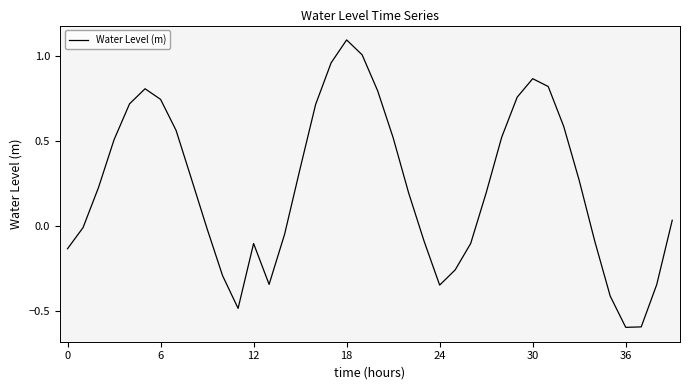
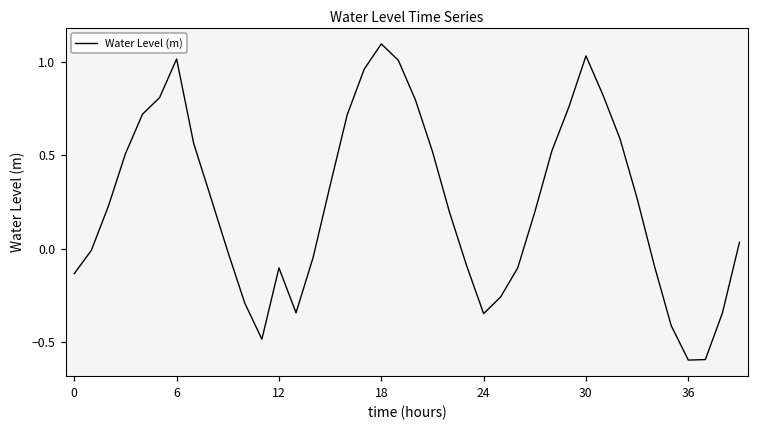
  {
    "0": -0.13,
-   "6": 0.75,
+   "6": 1.01,
    "12": -0.10,
    "18": 1.10,
    "24": -0.35,
-   "30": 0.87,
+   "30": 1.03,
    "36": -0.60
  }
